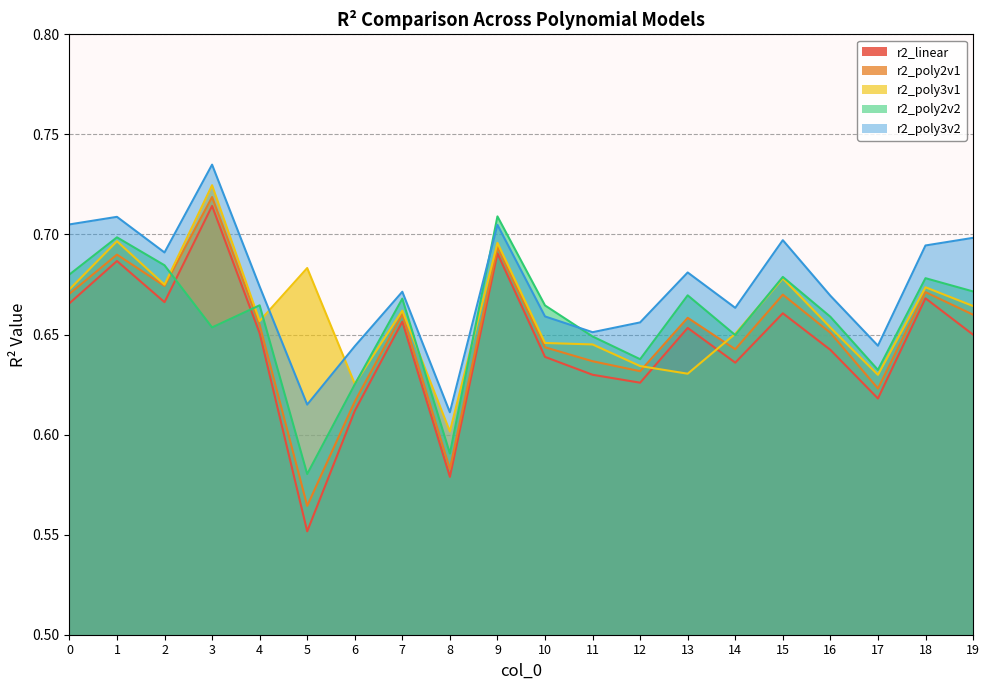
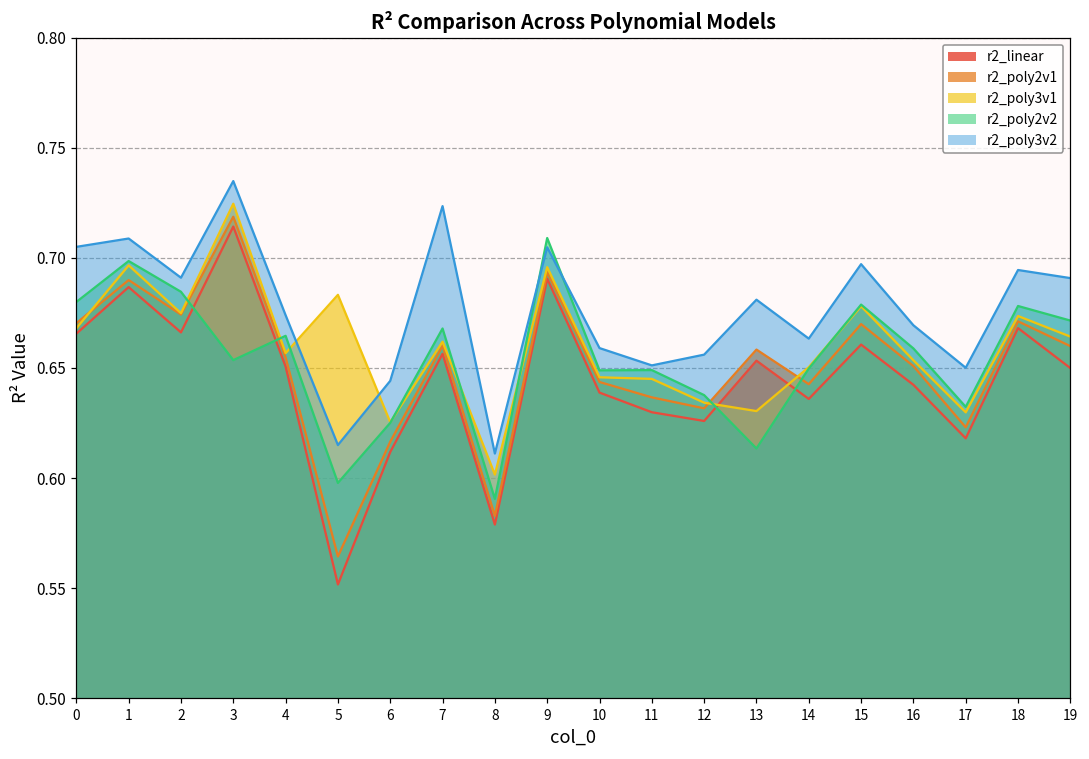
  {
    "r2_poly3v1": {
-     "0": 0.673,
+     "0": 0.668,
      "1": 0.697,
      "3": 0.725,
      "4": 0.657,
      "5": 0.683,
      "7": 0.662,
      "8": 0.602,
      "9": 0.696,
      "10": 0.646,
      "11": 0.645,
      "12": 0.634,
      "13": 0.630,
      "16": 0.653,
      "17": 0.630,
      "18": 0.674,
      "19": 0.664
    },
    "r2_poly2v2": {
      "0": 0.680,
      "1": 0.699,
      "2": 0.685,
      "3": 0.654,
      "4": 0.665,
-     "5": 0.580,
+     "5": 0.598,
      "7": 0.668,
      "8": 0.591,
      "9": 0.709,
-     "10": 0.665,
+     "10": 0.649,
      "11": 0.649,
      "12": 0.638,
-     "13": 0.670,
+     "13": 0.613,
      "16": 0.659,
      "17": 0.632,
      "18": 0.678,
      "19": 0.672
    },
    "r2_poly3v2": {
      "0": 0.705,
      "1": 0.709,
      "2": 0.691,
      "3": 0.735,
      "4": 0.674,
      "5": 0.615,
      "6": 0.644,
-     "7": 0.671,
+     "7": 0.724,
      "8": 0.611,
      "9": 0.705,
      "10": 0.659,
      "11": 0.651,
      "12": 0.656,
      "13": 0.681,
      "14": 0.663,
      "15": 0.697,
      "16": 0.669,
-     "17": 0.644,
+     "17": 0.650,
      "18": 0.694,
-     "19": 0.698
+     "19": 0.691
    }
  }
